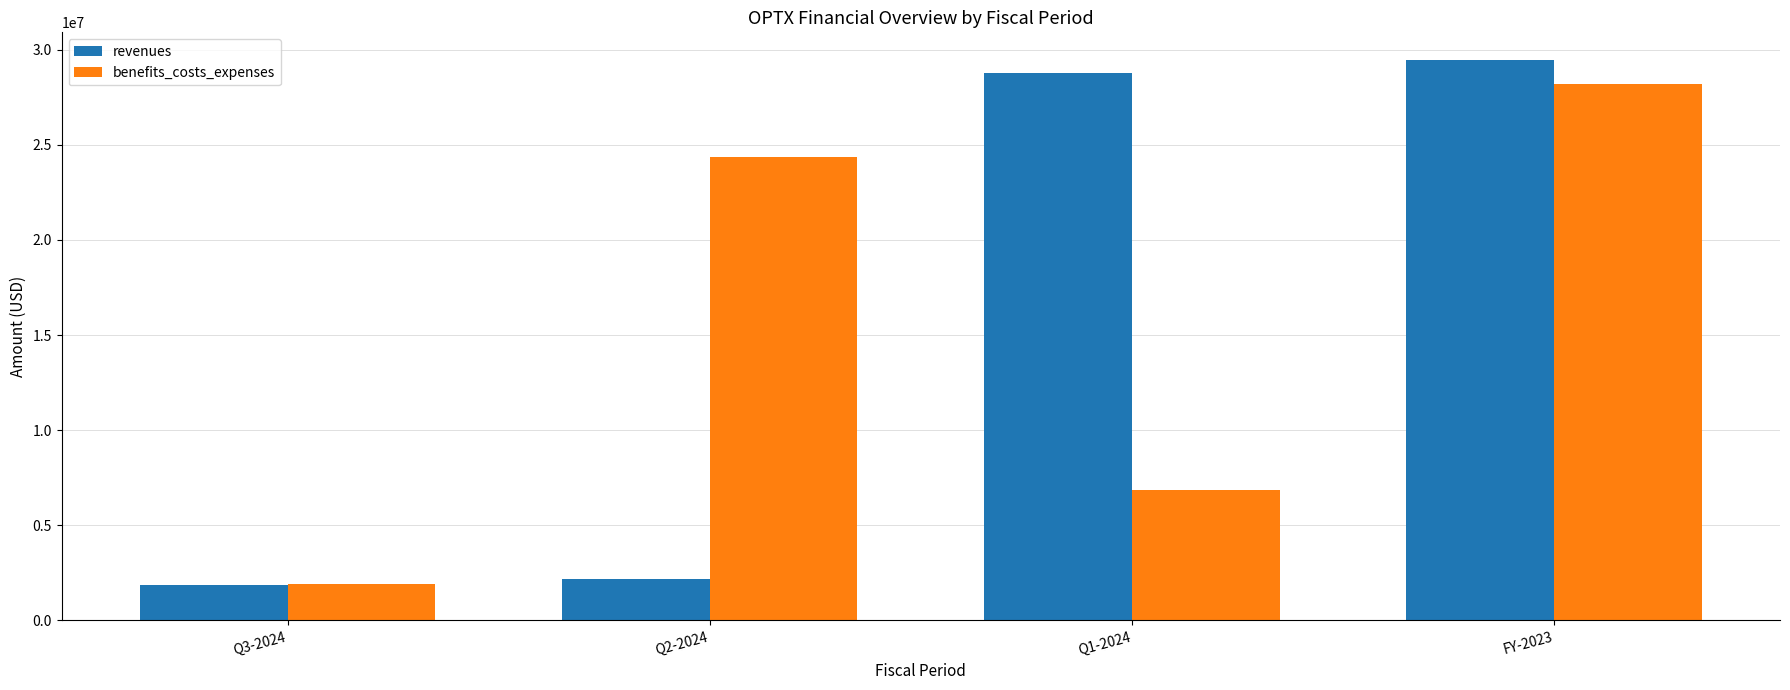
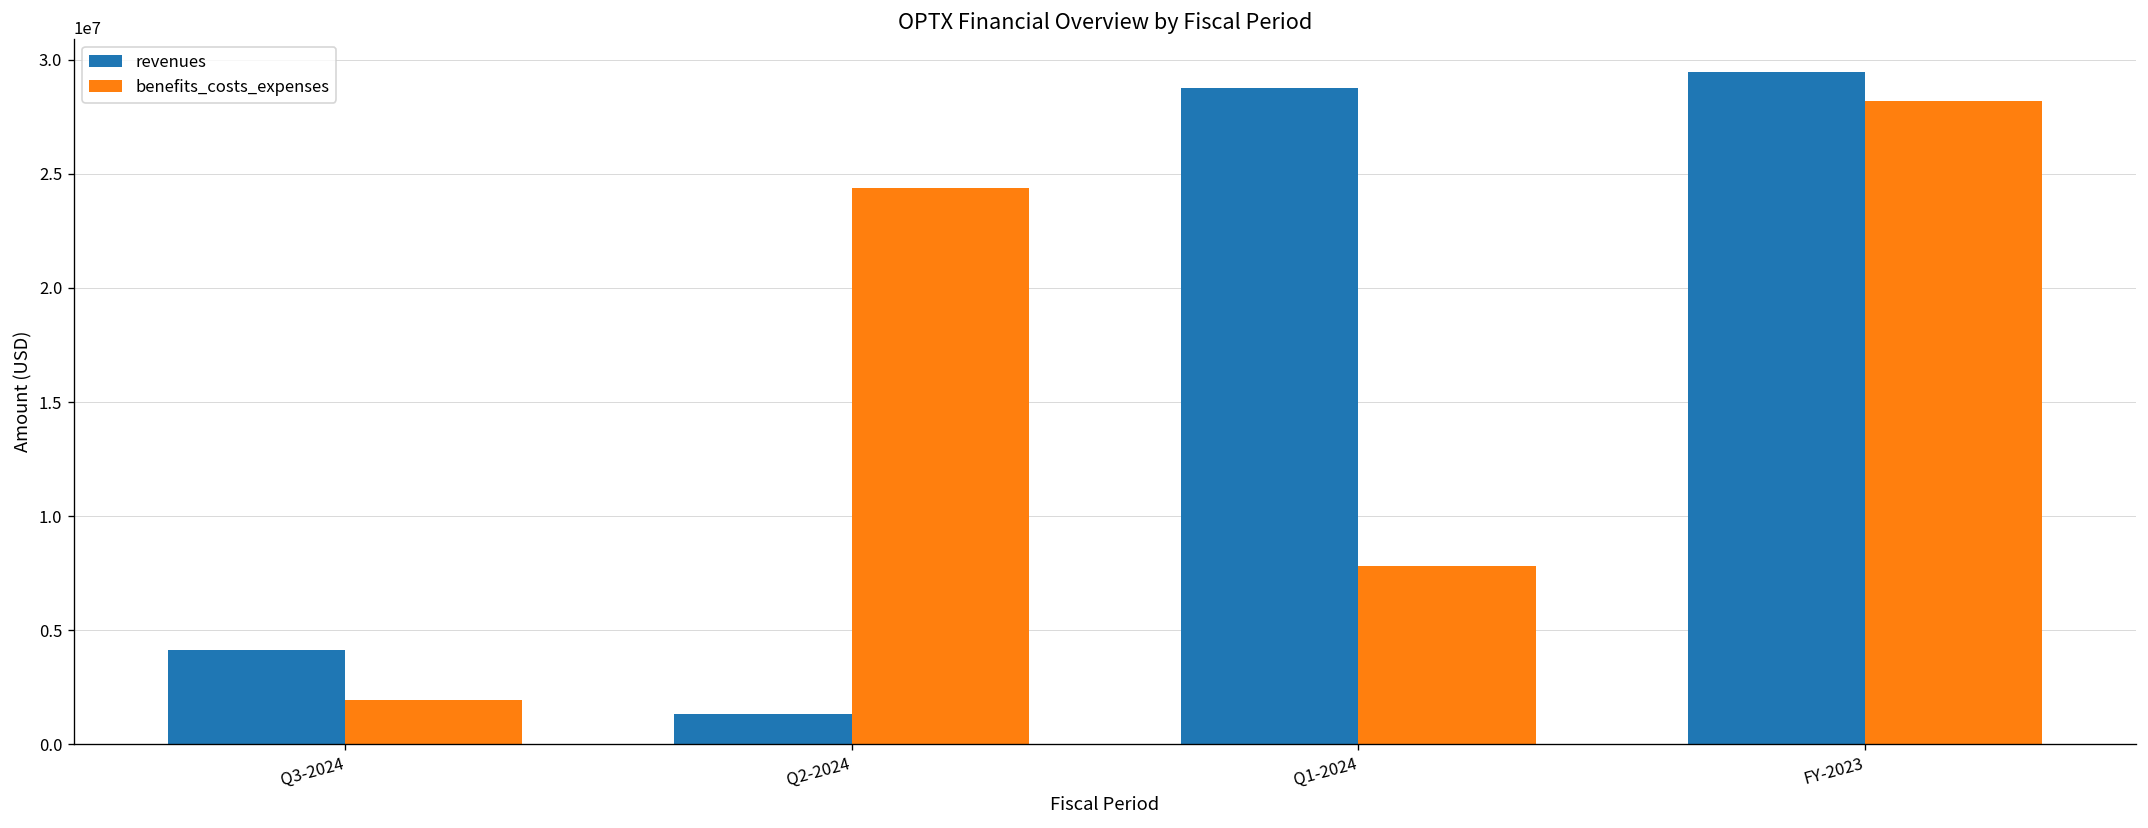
  {
    "revenues": {
-     "Q3-2024": 1800000,
-     "Q2-2024": 2200000,
+     "Q3-2024": 4200000,
+     "Q2-2024": 1300000,
      "Q1-2024": 28800000,
      "FY-2023": 29400000
    },
    "benefits_costs_expenses": {
      "Q3-2024": 1900000,
      "Q2-2024": 24400000,
-     "Q1-2024": 6800000,
+     "Q1-2024": 7800000,
      "FY-2023": 28200000
    }
  }
